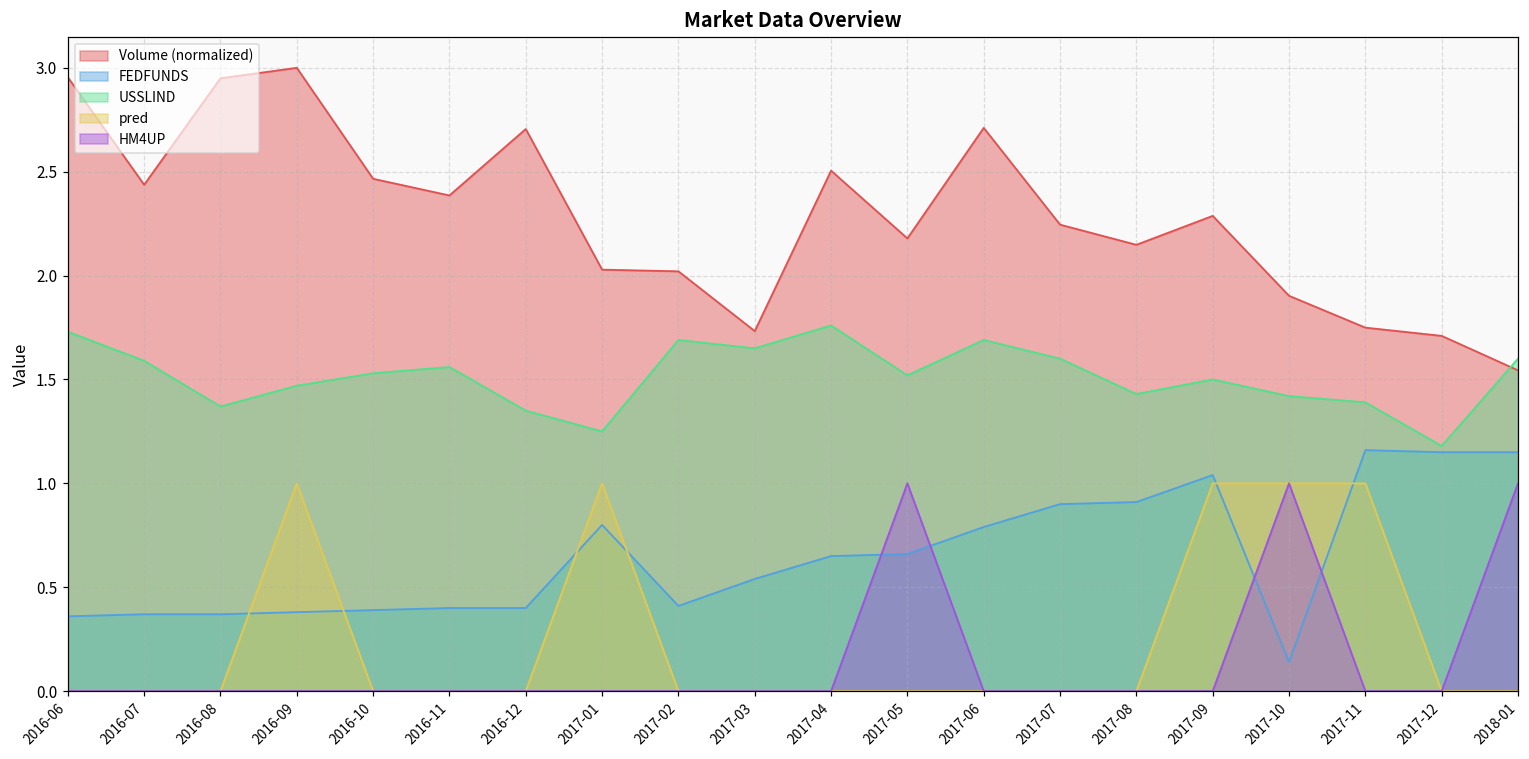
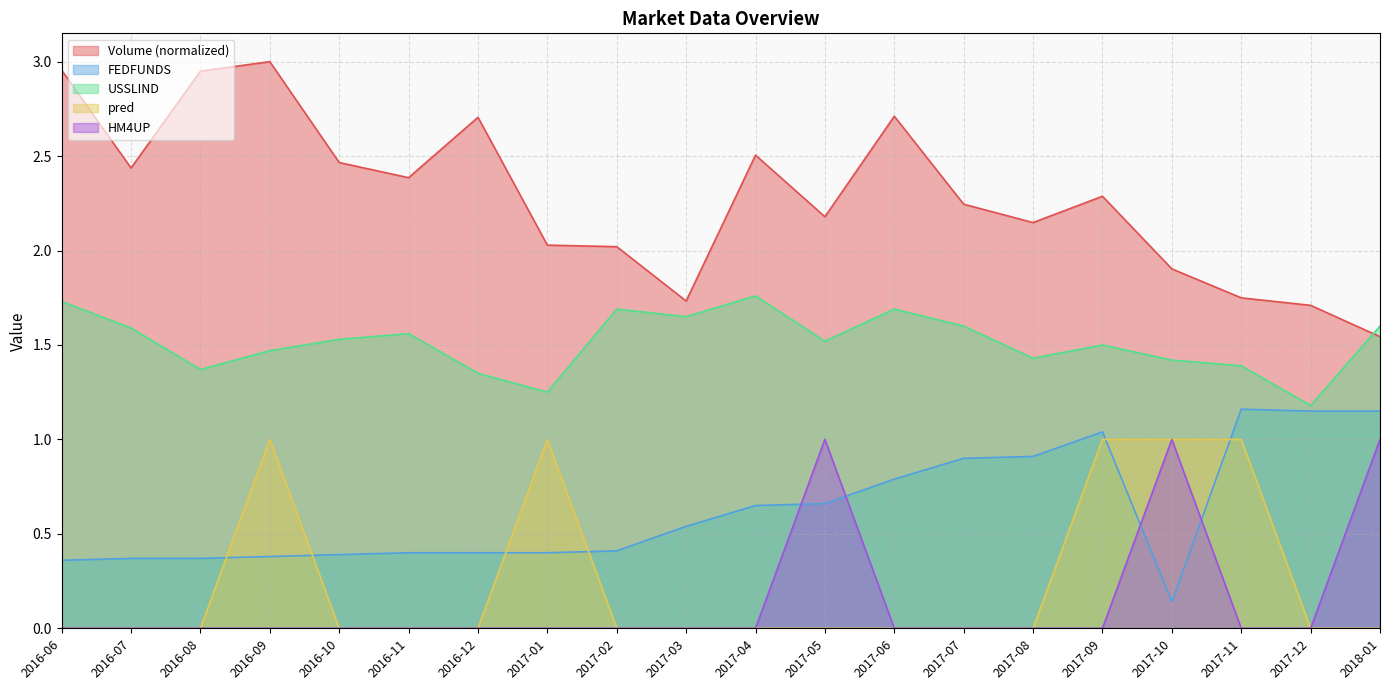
  {
    "Volume (normalized)": {
      "2016-06": 2.95,
      "2016-07": 2.44,
      "2016-09": 3.0,
      "2016-10": 2.47,
      "2016-11": 2.39,
      "2016-12": 2.7,
      "2017-01": 2.03,
      "2017-02": 2.02,
      "2017-03": 1.73,
      "2017-04": 2.5,
      "2017-05": 2.18,
      "2017-06": 2.7,
      "2017-07": 2.25,
      "2017-08": 2.15,
      "2017-09": 2.3,
      "2017-10": 1.9,
      "2017-11": 1.75,
      "2017-12": 1.7,
      "2018-01": 1.54
    },
    "FEDFUNDS": {
      "2016-06": 0.36,
      "2016-07": 0.37,
      "2016-08": 0.37,
      "2016-09": 0.38,
      "2016-10": 0.4,
      "2016-11": 0.4,
      "2016-12": 0.4,
-     "2017-01": 0.8,
+     "2017-01": 0.4,
      "2017-02": 0.4,
      "2017-03": 0.54,
      "2017-04": 0.65,
      "2017-05": 0.66,
      "2017-06": 0.8,
      "2017-07": 0.9,
      "2017-08": 0.9,
      "2017-09": 1.04,
      "2017-10": 0.14,
      "2017-11": 1.16,
      "2017-12": 1.15,
      "2018-01": 1.15
    },
    "USSLIND": {
      "2016-06": 1.73,
      "2016-07": 1.6,
      "2016-08": 1.37,
      "2016-09": 1.47,
      "2016-10": 1.53,
      "2016-11": 1.56,
      "2016-12": 1.35,
      "2017-01": 1.25,
      "2017-02": 1.7,
      "2017-03": 1.65,
      "2017-04": 1.76,
      "2017-05": 1.52,
      "2017-06": 1.7,
      "2017-07": 1.6,
      "2017-08": 1.43,
      "2017-09": 1.5,
      "2017-10": 1.42,
      "2017-11": 1.4,
      "2017-12": 1.18,
      "2018-01": 1.6
    },
    "pred": {
      "2016-09": 1.0,
      "2017-01": 1.0,
      "2017-05": 0.0,
      "2017-09": 1.0,
      "2017-11": 1.0,
      "2018-01": 0.0
    },
    "HM4UP": {
      "2016-09": 0.0,
      "2017-01": 0.0,
      "2017-05": 1.0,
      "2017-09": 0.0,
      "2017-11": 0.0,
      "2018-01": 1.0
    }
  }
